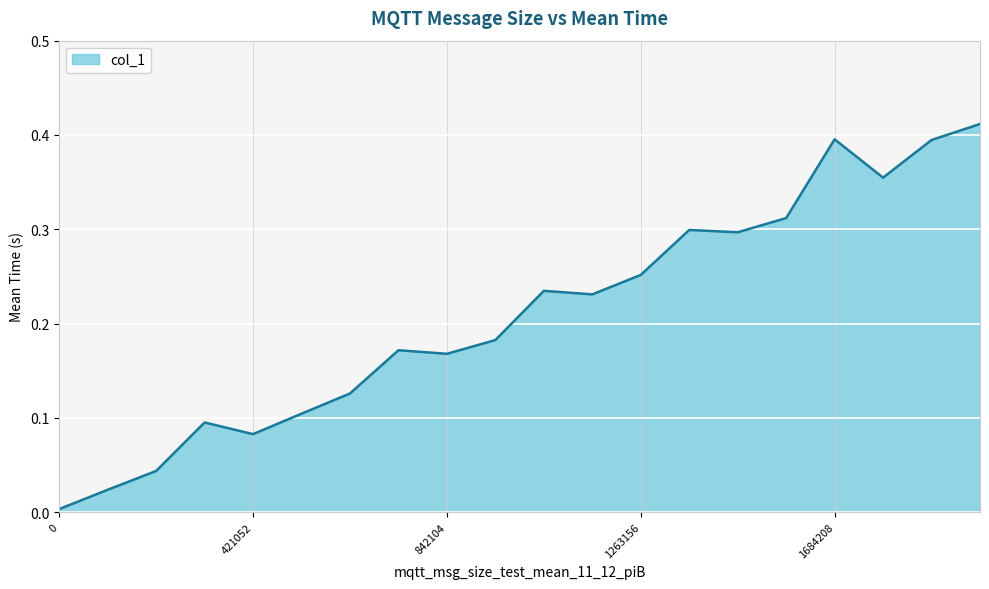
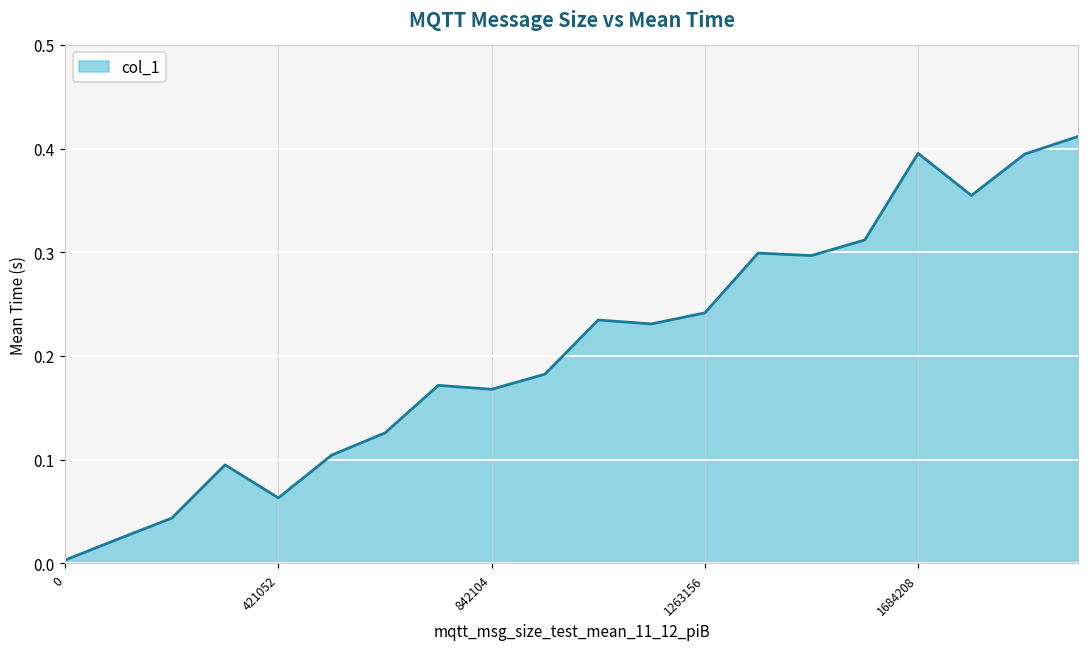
  {
    "0": 0.00,
-   "421052": 0.08,
+   "421052": 0.06,
    "842104": 0.17,
-   "1263156": 0.25,
+   "1263156": 0.24,
    "1684208": 0.40
  }
